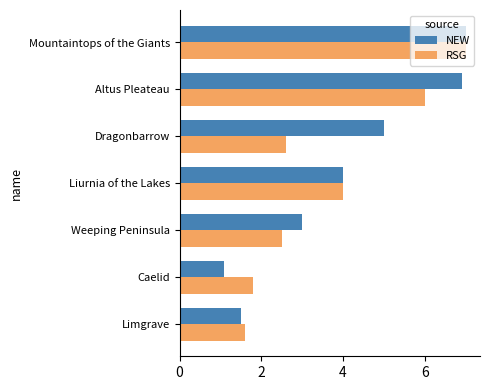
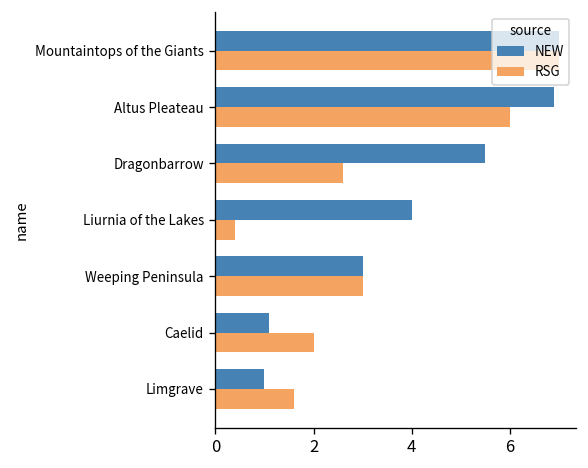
  {
    "NEW": {
      "Altus Pleateau": 6.9,
-     "Dragonbarrow": 5.0,
+     "Dragonbarrow": 5.5,
      "Liurnia of the Lakes": 4.0,
      "Weeping Peninsula": 3.0,
      "Caelid": 1.1,
-     "Limgrave": 1.5
+     "Limgrave": 1.0
    },
    "RSG": {
      "Altus Pleateau": 6.0,
      "Dragonbarrow": 2.6,
-     "Liurnia of the Lakes": 4.0,
-     "Weeping Peninsula": 2.5,
-     "Caelid": 1.8,
+     "Liurnia of the Lakes": 0.4,
+     "Weeping Peninsula": 3.0,
+     "Caelid": 2.0,
      "Limgrave": 1.6
    }
  }
